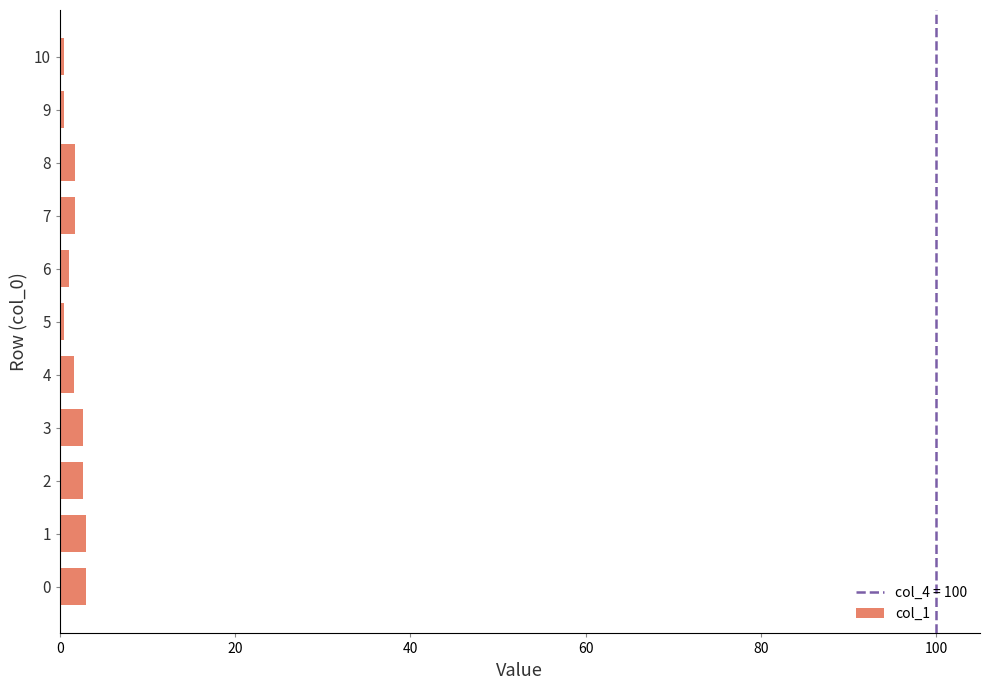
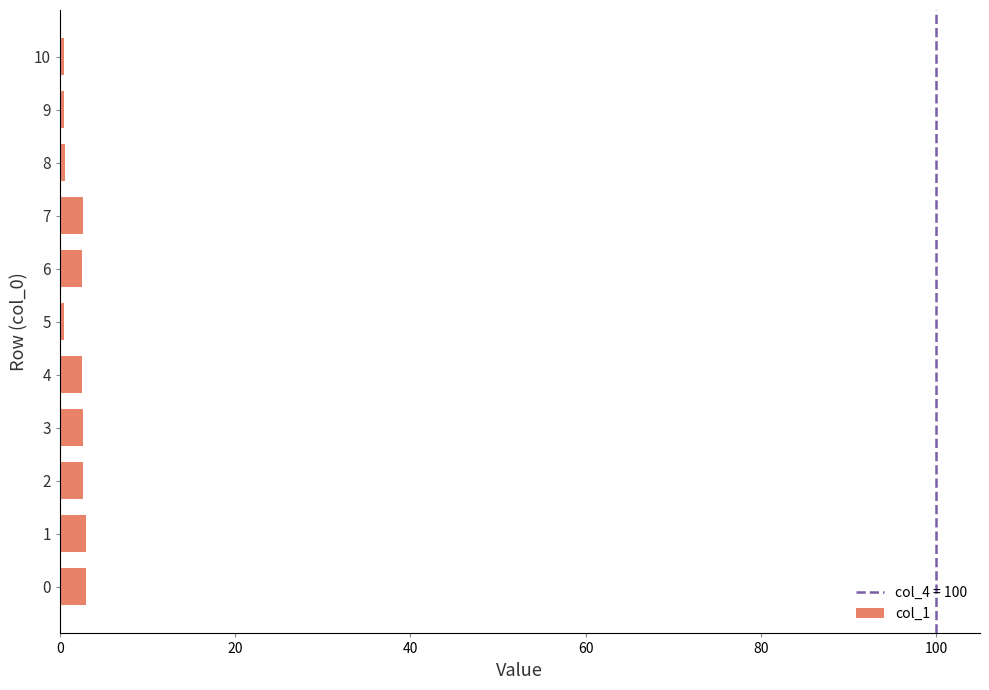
  {
    "10": 0,
    "9": 1,
-   "8": 2,
-   "7": 2,
-   "6": 1,
+   "8": 1,
+   "7": 3,
+   "6": 3,
    "5": 1,
-   "4": 2,
+   "4": 3,
    "3": 3,
    "2": 3,
    "1": 3,
    "0": 3
  }
